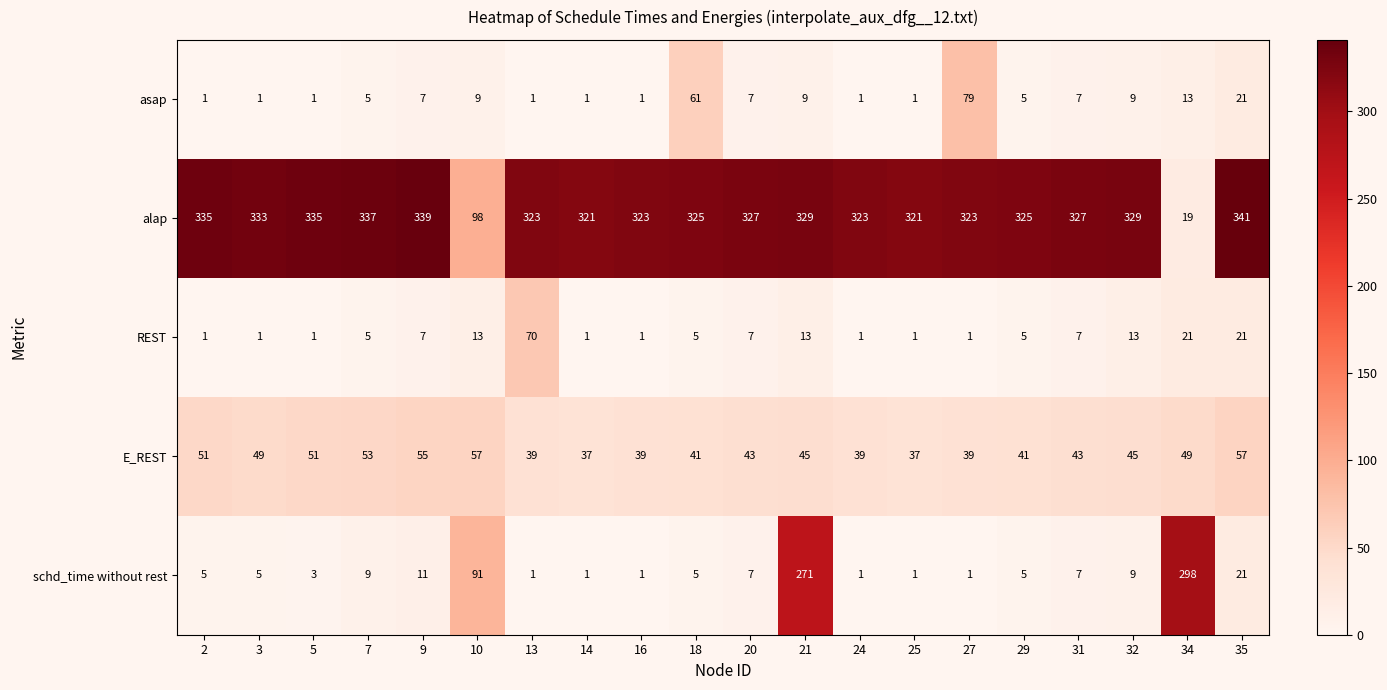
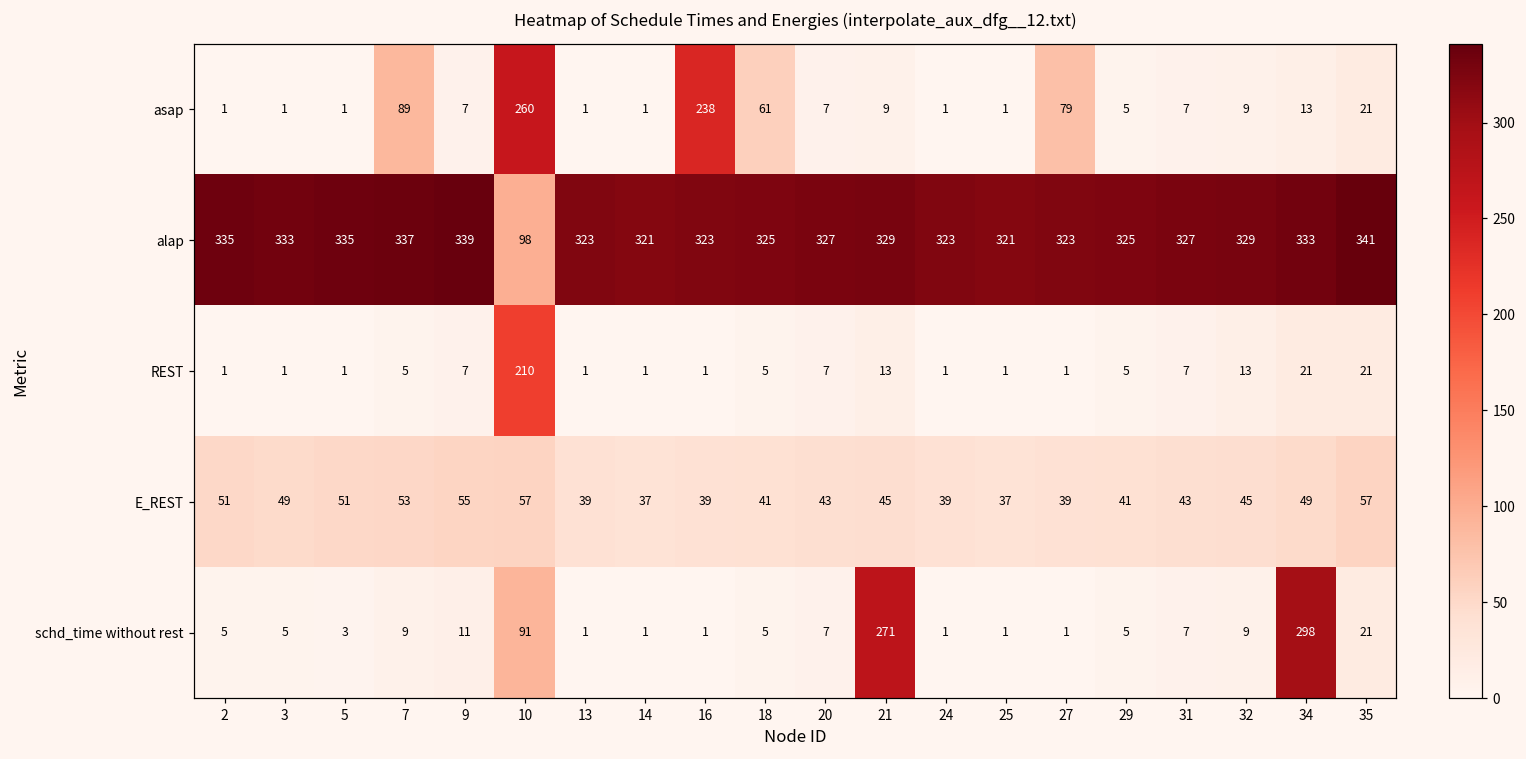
  {
    "asap": {
      "2": 1,
      "3": 1,
      "5": 1,
-     "7": 5,
+     "7": 89,
      "9": 7,
-     "10": 9,
+     "10": 260,
      "13": 1,
      "14": 1,
-     "16": 1,
+     "16": 238,
      "18": 61,
      "20": 7,
      "21": 9,
      "24": 1,
      "25": 1,
      "27": 79,
      "29": 5,
      "31": 7,
      "32": 9,
      "34": 13,
      "35": 21
    },
    "alap": {
      "2": 335,
      "3": 333,
      "5": 335,
      "7": 337,
      "9": 339,
      "10": 98,
      "13": 323,
      "14": 321,
      "16": 323,
      "18": 325,
      "20": 327,
      "21": 329,
      "24": 323,
      "25": 321,
      "27": 323,
      "29": 325,
      "31": 327,
      "32": 329,
-     "34": 19,
+     "34": 333,
      "35": 341
    },
    "REST": {
      "2": 1,
      "3": 1,
      "5": 1,
      "7": 5,
      "9": 7,
-     "10": 13,
-     "13": 70,
+     "10": 210,
+     "13": 1,
      "14": 1,
      "16": 1,
      "18": 5,
      "20": 7,
      "21": 13,
      "24": 1,
      "25": 1,
      "27": 1,
      "29": 5,
      "31": 7,
      "32": 13,
      "34": 21,
      "35": 21
    },
    "E_REST": {
      "2": 51,
      "3": 49,
      "5": 51,
      "7": 53,
      "9": 55,
      "10": 57,
      "13": 39,
      "14": 37,
      "16": 39,
      "18": 41,
      "20": 43,
      "21": 45,
      "24": 39,
      "25": 37,
      "27": 39,
      "29": 41,
      "31": 43,
      "32": 45,
      "34": 49,
      "35": 57
    },
    "schd_time without rest": {
      "2": 5,
      "3": 5,
      "5": 3,
      "7": 9,
      "9": 11,
      "10": 91,
      "13": 1,
      "14": 1,
      "16": 1,
      "18": 5,
      "20": 7,
      "21": 271,
      "24": 1,
      "25": 1,
      "27": 1,
      "29": 5,
      "31": 7,
      "32": 9,
      "34": 298,
      "35": 21
    }
  }
